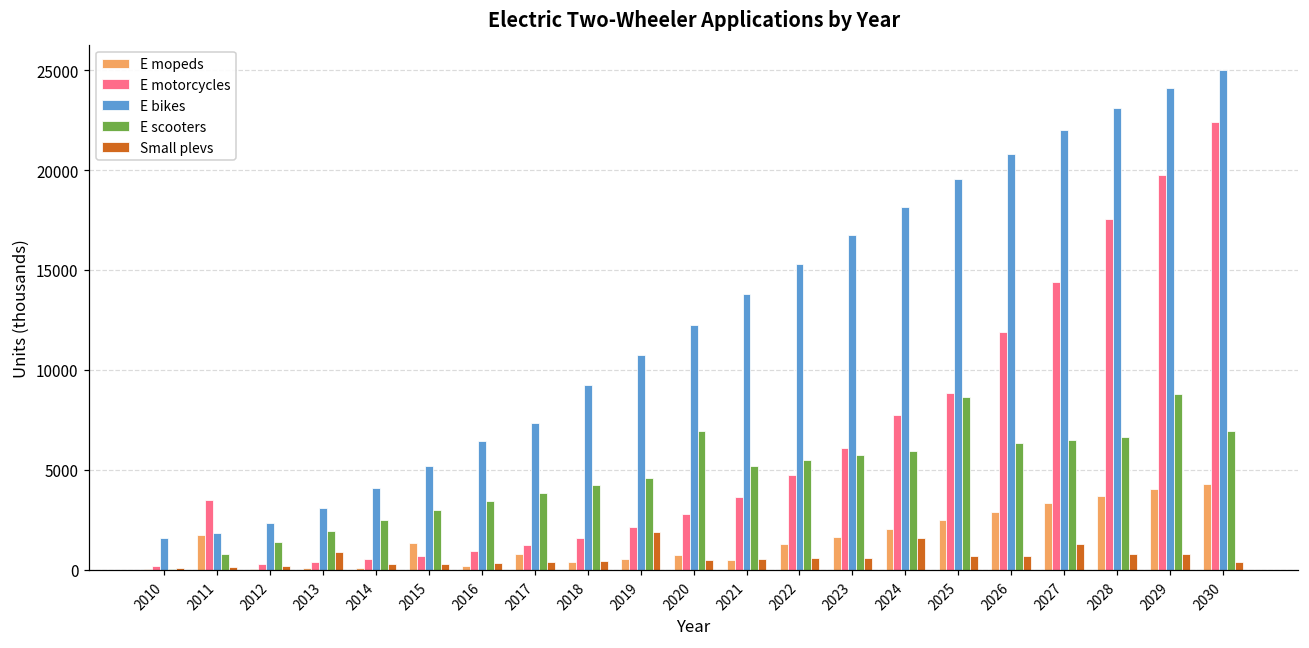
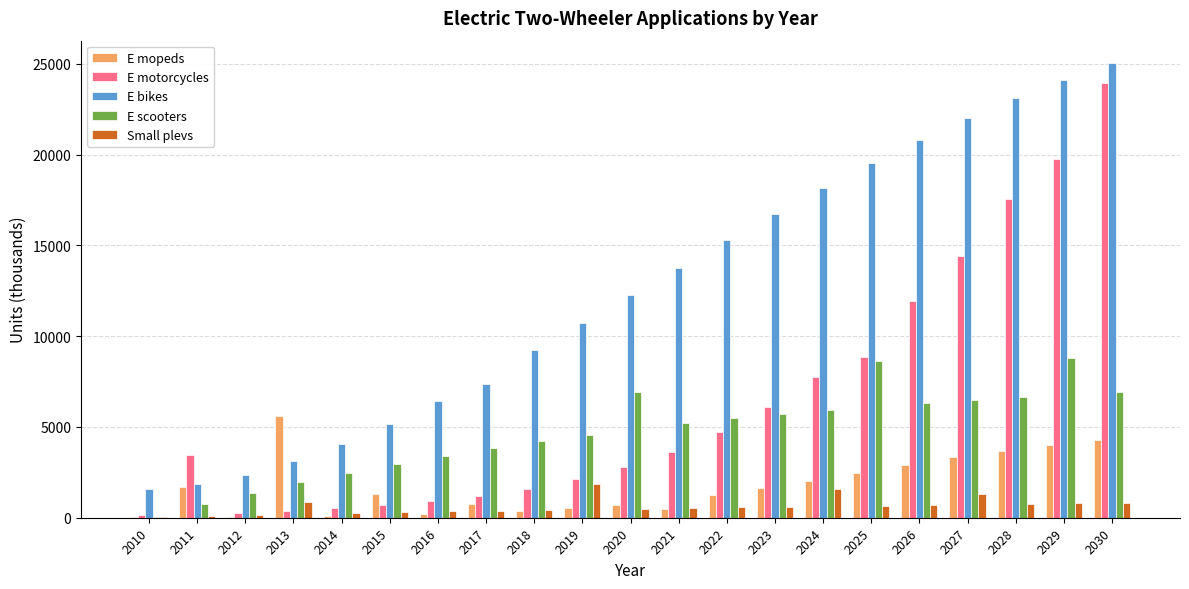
  {
    "E mopeds": {
      "2011": 1700,
-     "2013": 100,
+     "2013": 5600,
      "2015": 1300,
      "2016": 200,
      "2017": 800,
      "2018": 400,
      "2019": 500,
      "2020": 700,
      "2021": 500,
      "2022": 1300,
      "2023": 1600,
      "2024": 2000,
      "2025": 2500,
      "2026": 2900,
      "2027": 3300,
      "2028": 3700,
      "2029": 4000,
      "2030": 4300
    },
    "E motorcycles": {
      "2010": 200,
      "2011": 3500,
      "2012": 300,
      "2013": 400,
      "2014": 500,
      "2015": 700,
      "2016": 900,
      "2017": 1200,
      "2018": 1600,
      "2019": 2100,
      "2020": 2800,
      "2021": 3600,
      "2022": 4700,
      "2023": 6100,
      "2024": 7700,
      "2025": 8800,
      "2026": 11900,
      "2027": 14400,
      "2028": 17500,
      "2029": 19800,
-     "2030": 22400
+     "2030": 23900
    },
    "E bikes": {
      "2010": 1600,
      "2011": 1800,
      "2012": 2400,
      "2013": 3100,
      "2014": 4100,
      "2015": 5200,
      "2016": 6400,
      "2017": 7300,
      "2018": 9200,
      "2019": 10700,
      "2020": 12200,
      "2021": 13800,
      "2022": 15300,
      "2023": 16800,
      "2024": 18200,
      "2025": 19500,
      "2026": 20800,
      "2027": 22000,
      "2028": 23100,
      "2029": 24100,
      "2030": 25000
    },
    "E scooters": {
      "2011": 800,
      "2012": 1400,
      "2013": 1900,
      "2014": 2500,
      "2015": 3000,
      "2016": 3400,
      "2017": 3800,
      "2018": 4200,
      "2019": 4600,
      "2020": 6900,
      "2021": 5200,
      "2022": 5500,
      "2023": 5700,
      "2024": 5900,
      "2025": 8600,
      "2026": 6300,
      "2027": 6500,
      "2028": 6600,
      "2029": 8800,
      "2030": 6900
    },
    "Small plevs": {
      "2012": 200,
      "2013": 900,
      "2014": 300,
      "2015": 300,
      "2016": 300,
      "2017": 400,
      "2018": 400,
      "2019": 1900,
      "2020": 500,
      "2021": 500,
      "2022": 600,
      "2023": 600,
      "2024": 1600,
      "2025": 700,
      "2026": 700,
      "2027": 1300,
      "2028": 800,
      "2029": 800,
-     "2030": 400
+     "2030": 800
    }
  }
